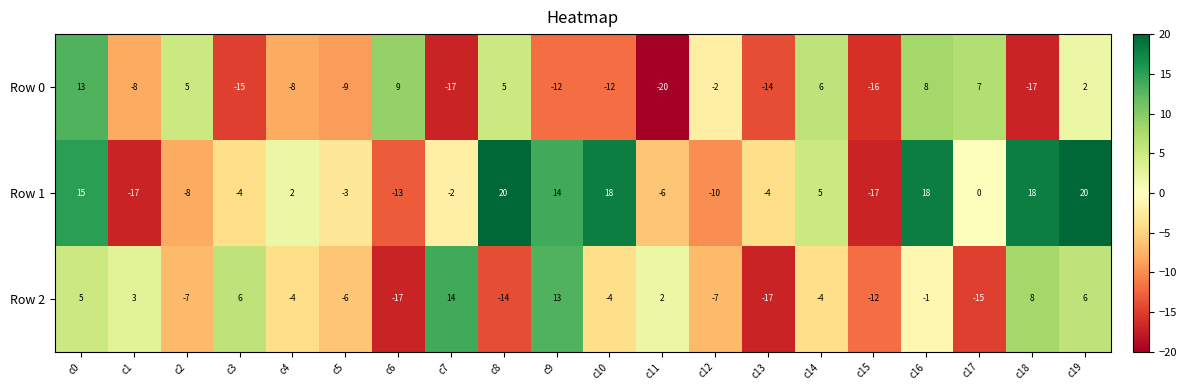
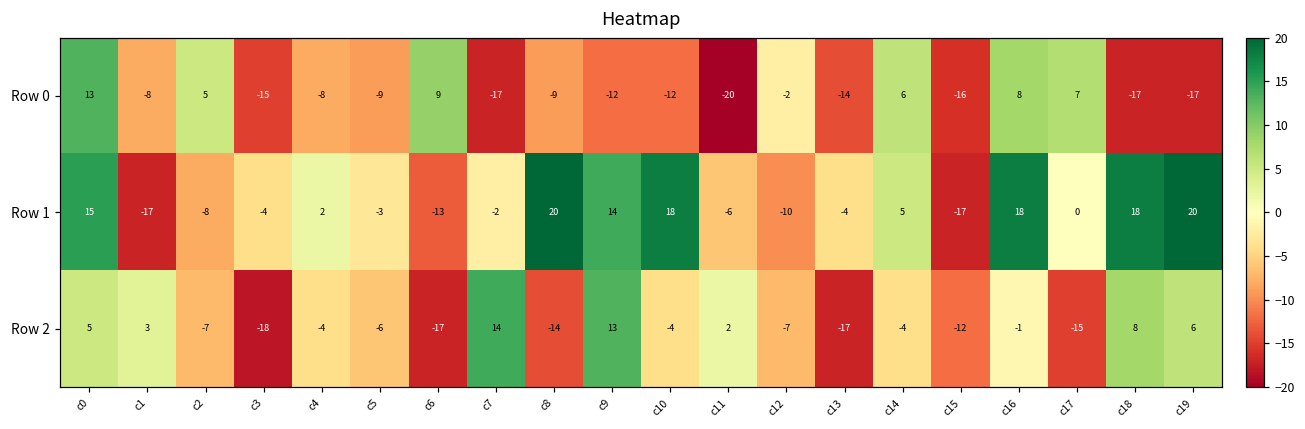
  {
    "Row 0": {
      "c0": 13,
      "c1": -8,
      "c2": 5,
      "c3": -15,
      "c4": -8,
      "c5": -9,
      "c6": 9,
      "c7": -17,
-     "c8": 5,
+     "c8": -9,
      "c9": -12,
      "c10": -12,
      "c11": -20,
      "c12": -2,
      "c13": -14,
      "c14": 6,
      "c15": -16,
      "c16": 8,
      "c17": 7,
      "c18": -17,
-     "c19": 2
+     "c19": -17
    },
    "Row 1": {
      "c0": 15,
      "c1": -17,
      "c2": -8,
      "c3": -4,
      "c4": 2,
      "c5": -3,
      "c6": -13,
      "c7": -2,
      "c8": 20,
      "c9": 14,
      "c10": 18,
      "c11": -6,
      "c12": -10,
      "c13": -4,
      "c14": 5,
      "c15": -17,
      "c16": 18,
      "c17": 0,
      "c18": 18,
      "c19": 20
    },
    "Row 2": {
      "c0": 5,
      "c1": 3,
      "c2": -7,
-     "c3": 6,
+     "c3": -18,
      "c4": -4,
      "c5": -6,
      "c6": -17,
      "c7": 14,
      "c8": -14,
      "c9": 13,
      "c10": -4,
      "c11": 2,
      "c12": -7,
      "c13": -17,
      "c14": -4,
      "c15": -12,
      "c16": -1,
      "c17": -15,
      "c18": 8,
      "c19": 6
    }
  }
